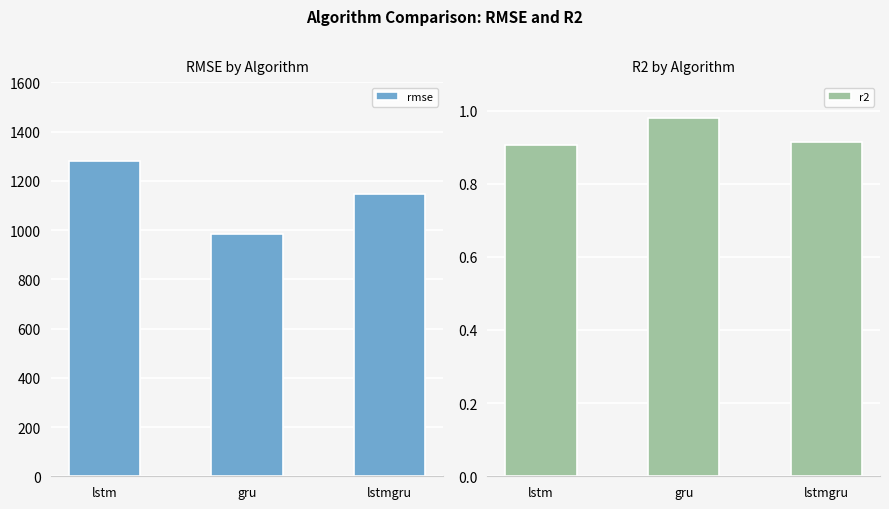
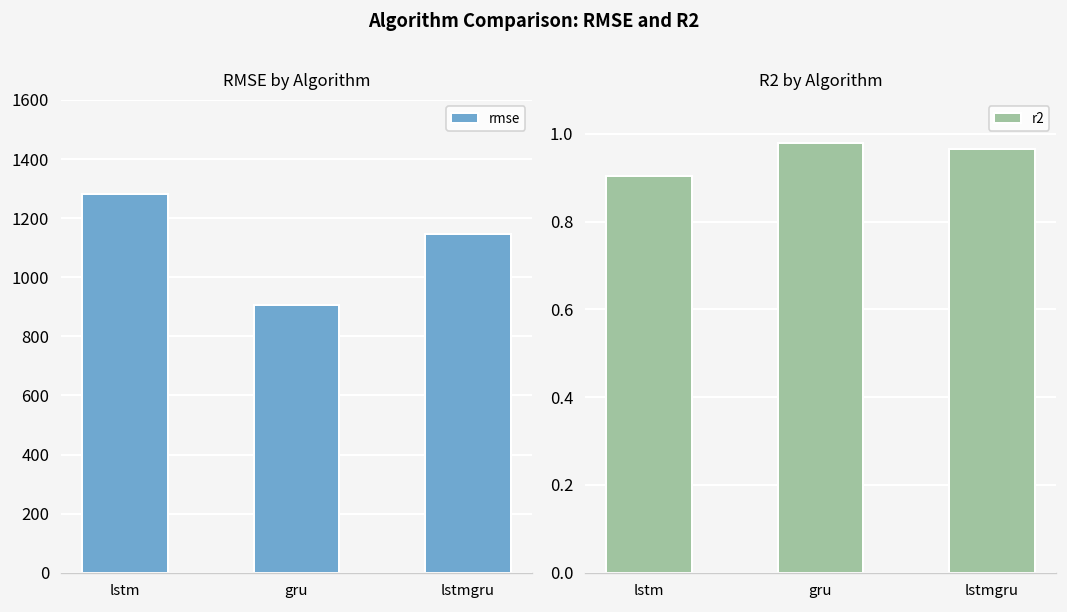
  {
    "RMSE by Algorithm": {
      "lstm": 1280,
-     "gru": 980,
+     "gru": 900,
      "lstmgru": 1150
    },
    "R2 by Algorithm": {
      "lstm": 0.91,
      "gru": 0.98,
-     "lstmgru": 0.91
+     "lstmgru": 0.97
    }
  }
